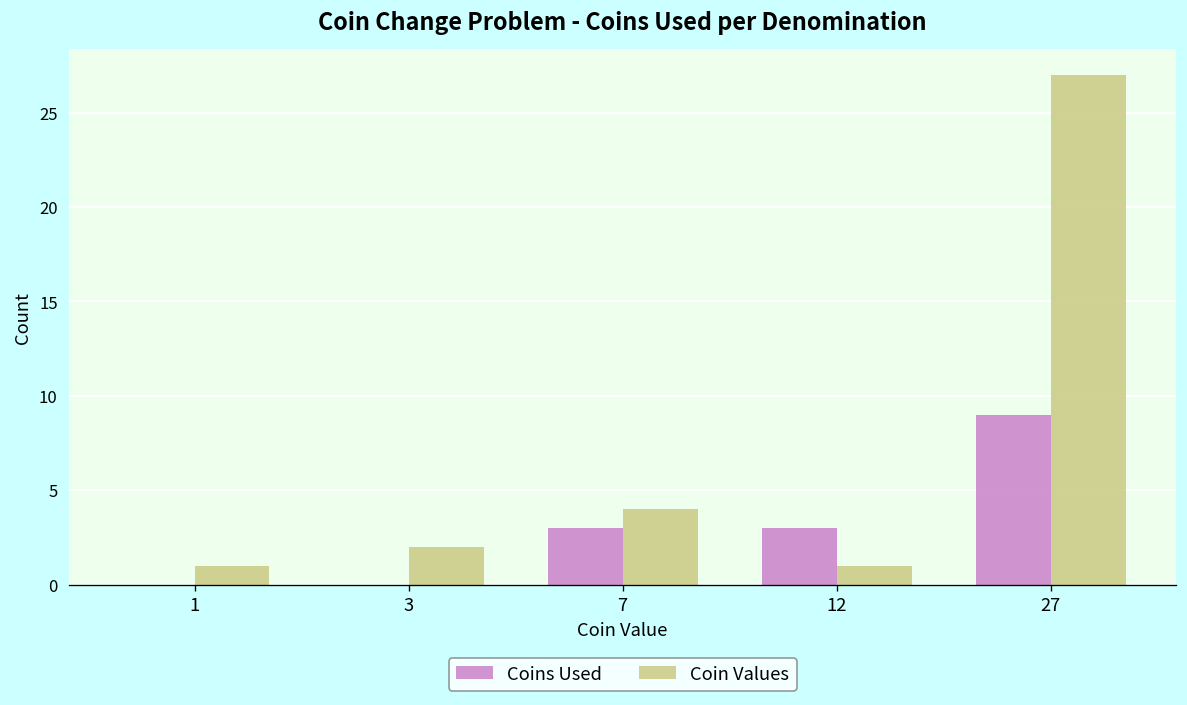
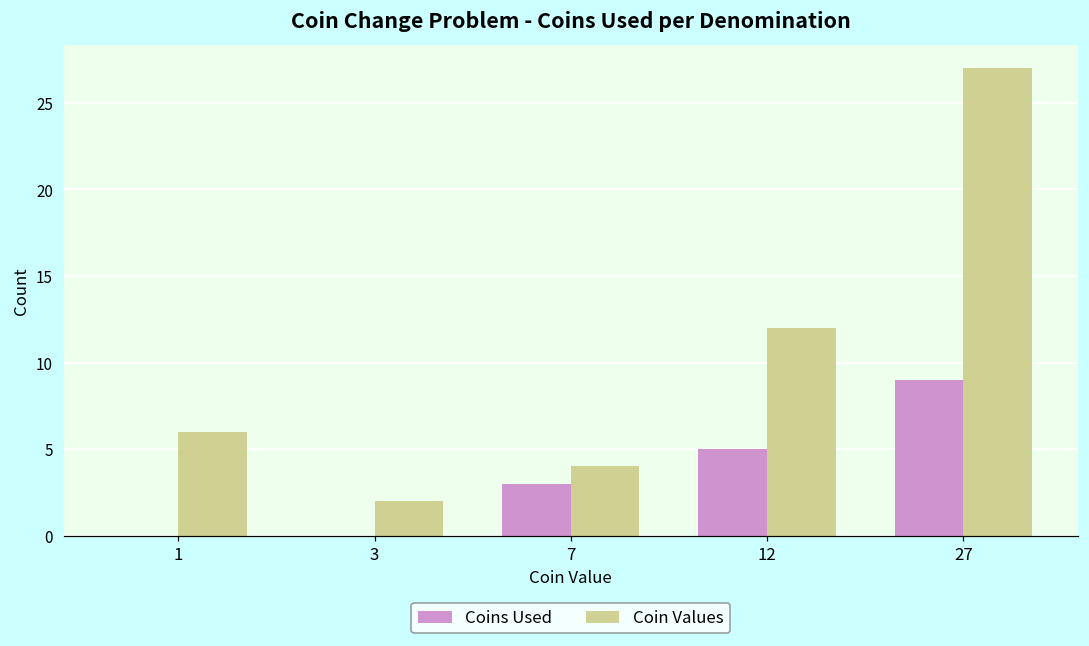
  {
    "Coins Used": {
      "1": 0,
      "3": 0,
      "7": 3,
-     "12": 3,
+     "12": 5,
      "27": 9
    },
    "Coin Values": {
-     "1": 1,
+     "1": 6,
      "3": 2,
      "7": 4,
-     "12": 1,
+     "12": 12,
      "27": 27
    }
  }
